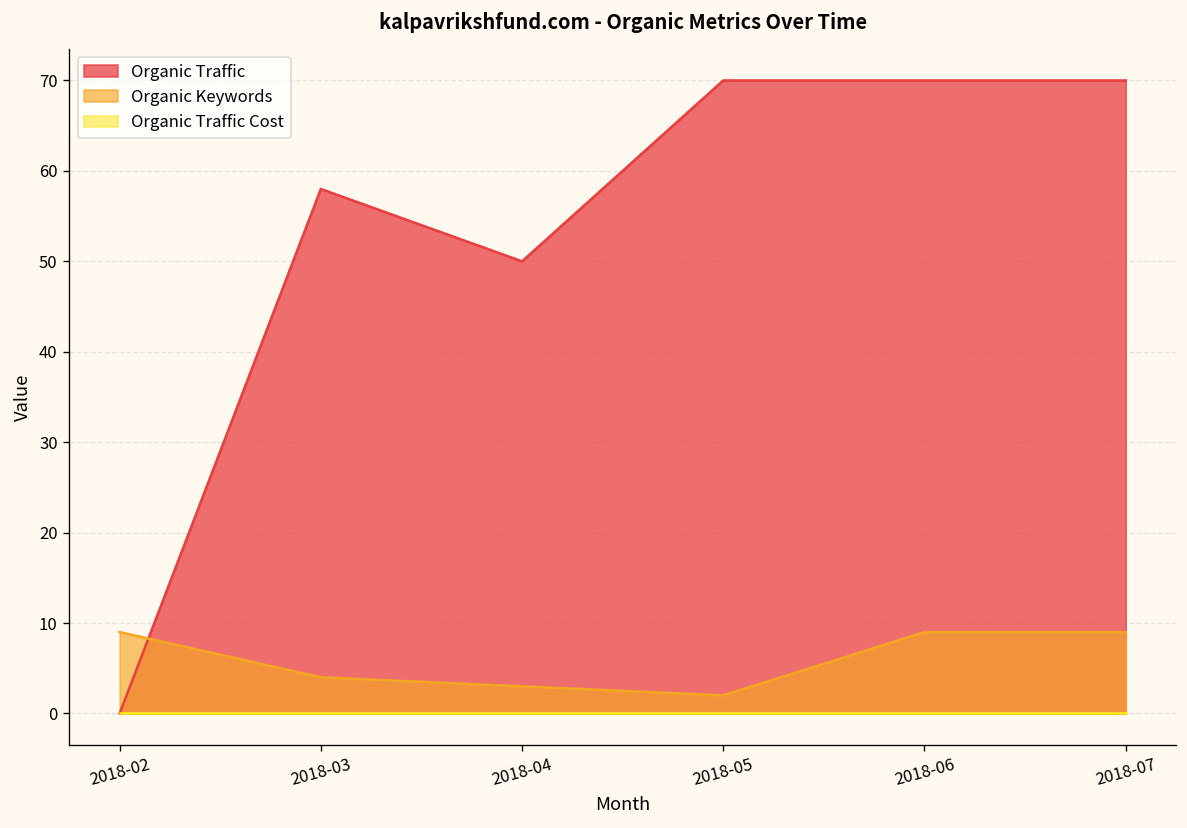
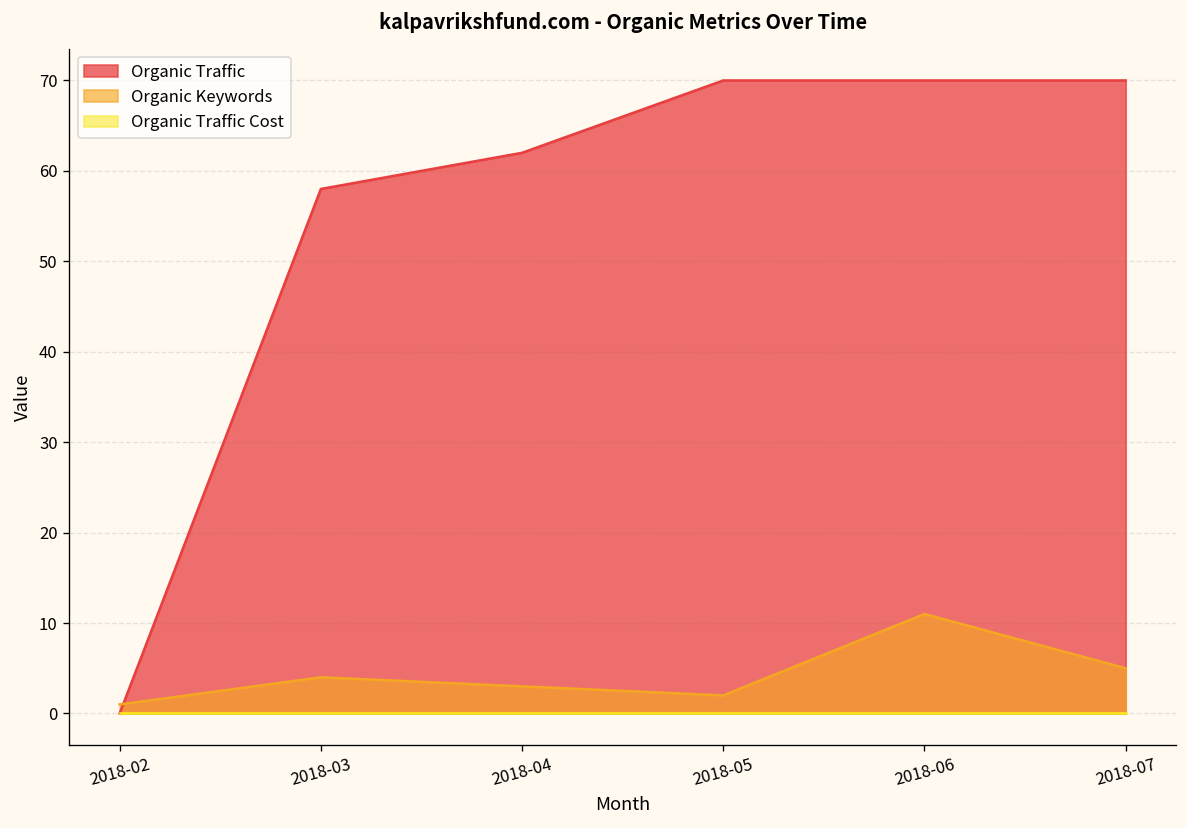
  {
    "Organic Traffic": {
      "2018-03": 58,
-     "2018-04": 50,
+     "2018-04": 62,
      "2018-05": 70,
      "2018-06": 70,
      "2018-07": 70
    },
    "Organic Keywords": {
-     "2018-02": 9,
+     "2018-02": 1,
      "2018-03": 4,
      "2018-04": 3,
      "2018-05": 2,
-     "2018-06": 9,
-     "2018-07": 9
+     "2018-06": 11,
+     "2018-07": 5
    },
    "Organic Traffic Cost": {
      "2018-03": 0,
      "2018-04": 0,
      "2018-05": 0,
      "2018-06": 0,
      "2018-07": 0
    }
  }
